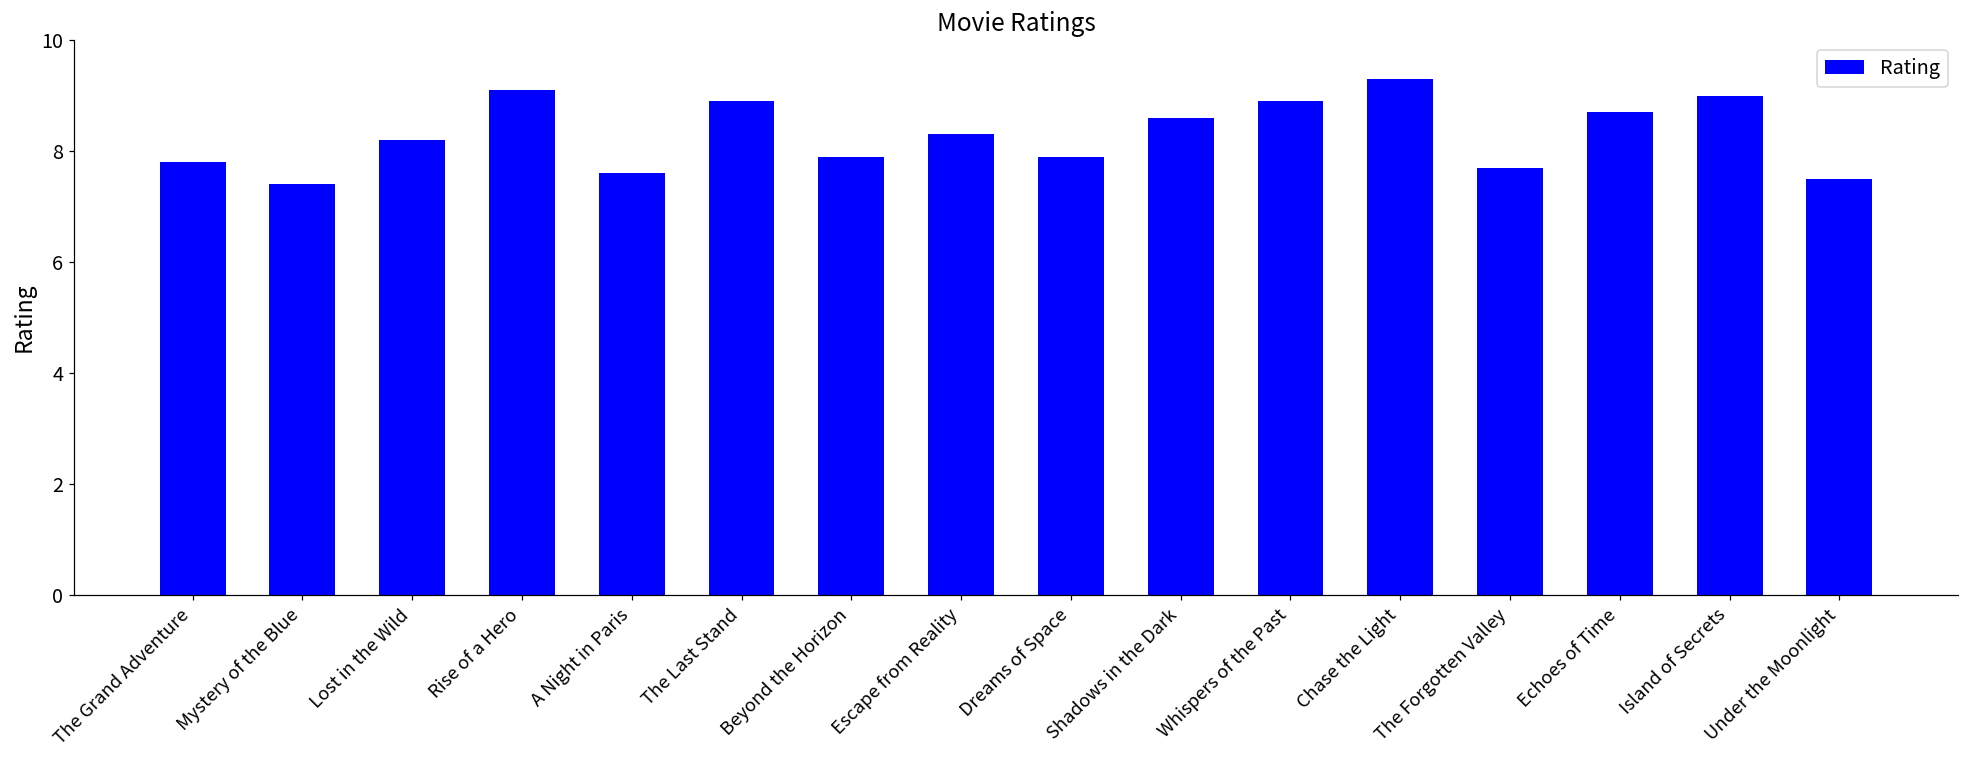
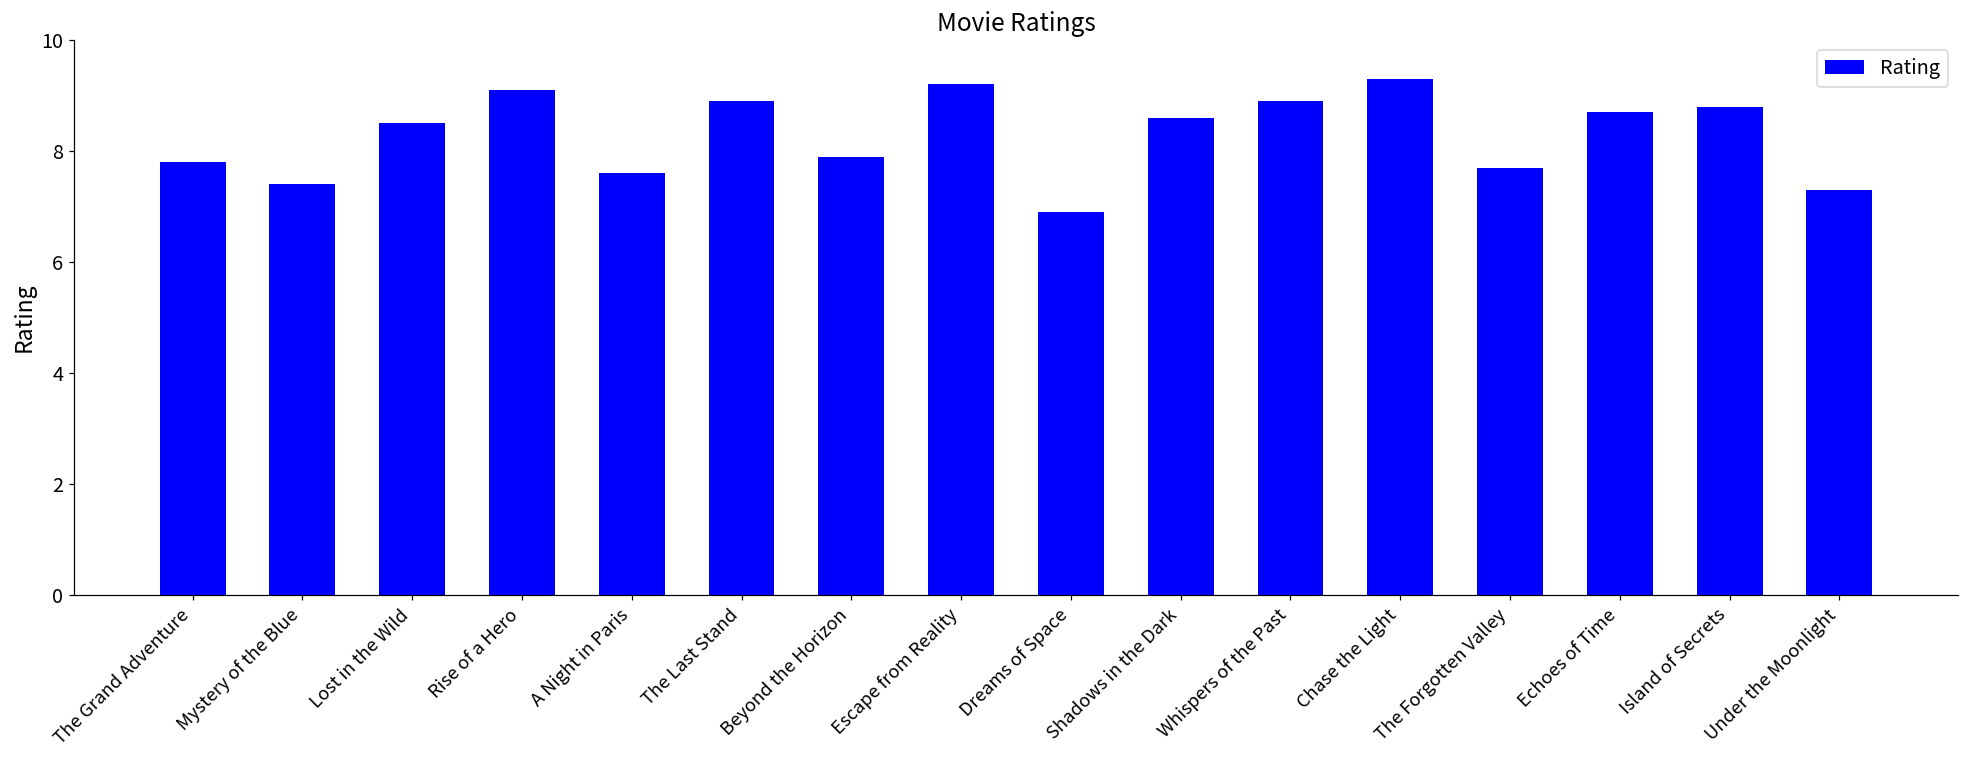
  {
    "The Grand Adventure": 7.8,
    "Mystery of the Blue": 7.4,
-   "Lost in the Wild": 8.2,
+   "Lost in the Wild": 8.5,
    "Rise of a Hero": 9.1,
    "A Night in Paris": 7.6,
    "The Last Stand": 8.9,
    "Beyond the Horizon": 7.9,
-   "Escape from Reality": 8.3,
-   "Dreams of Space": 7.9,
+   "Escape from Reality": 9.2,
+   "Dreams of Space": 6.9,
    "Shadows in the Dark": 8.6,
    "Whispers of the Past": 8.9,
    "Chase the Light": 9.3,
    "The Forgotten Valley": 7.7,
    "Echoes of Time": 8.7,
-   "Island of Secrets": 9.0,
-   "Under the Moonlight": 7.5
+   "Island of Secrets": 8.8,
+   "Under the Moonlight": 7.3
  }
